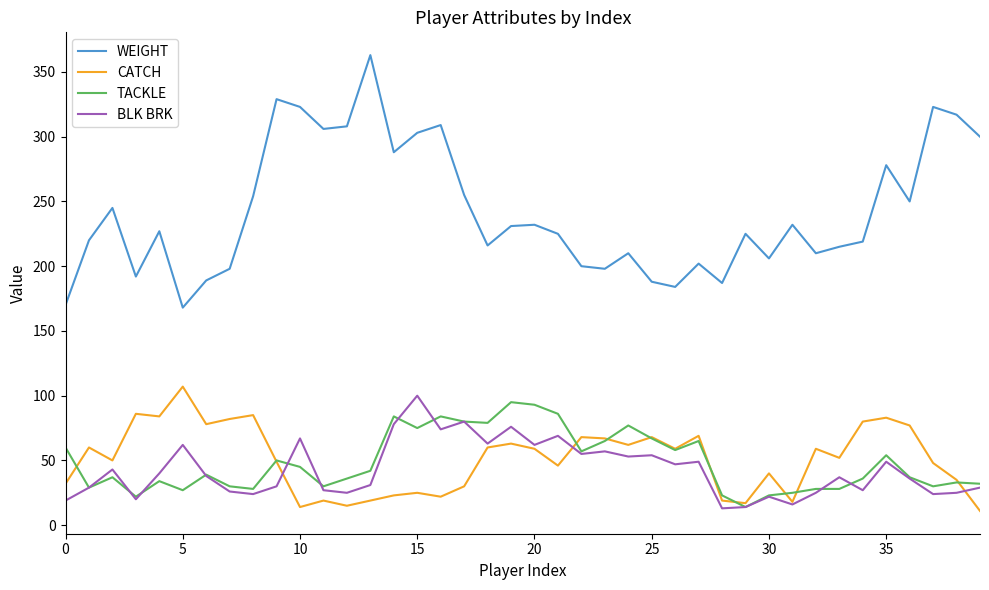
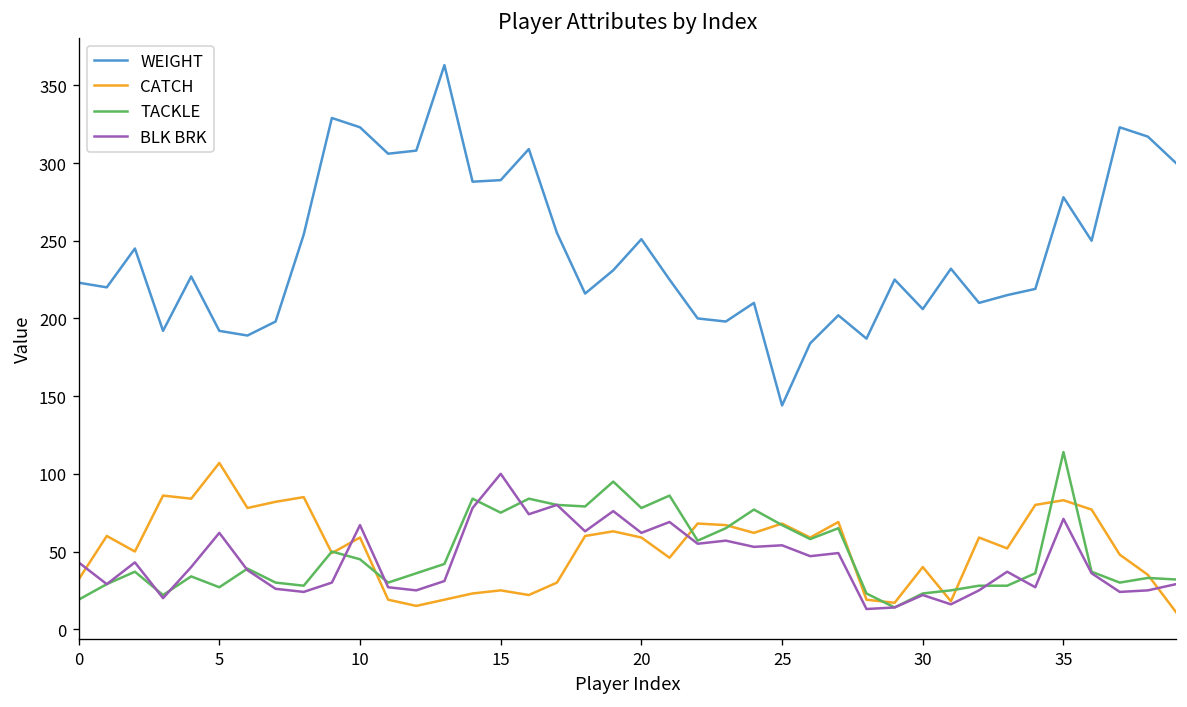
  {
    "WEIGHT": {
-     "0": 170,
-     "5": 168,
+     "0": 223,
+     "5": 192,
      "10": 323,
-     "15": 303,
-     "20": 232,
-     "25": 188,
+     "15": 289,
+     "20": 251,
+     "25": 144,
      "30": 206,
      "35": 278
    },
    "CATCH": {
      "0": 32,
      "5": 107,
-     "10": 14,
+     "10": 59,
      "15": 25,
      "20": 59,
      "30": 40,
      "35": 83
    },
    "TACKLE": {
-     "0": 60,
+     "0": 19,
      "5": 27,
      "10": 45,
      "15": 75,
-     "20": 93,
-     "35": 54
+     "20": 78,
+     "35": 114
    },
    "BLK BRK": {
-     "0": 19,
+     "0": 43,
      "5": 62,
      "10": 67,
      "15": 100,
      "20": 62,
      "25": 54,
-     "35": 49
+     "35": 71
    }
  }
